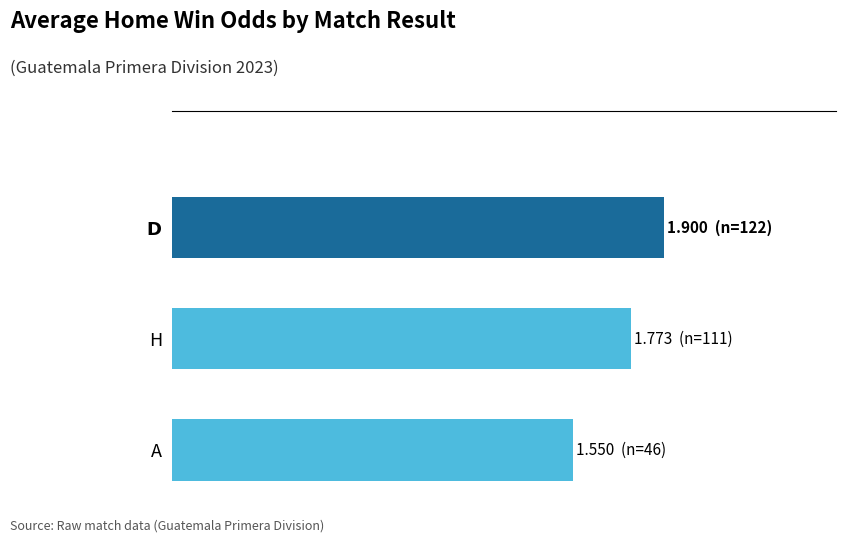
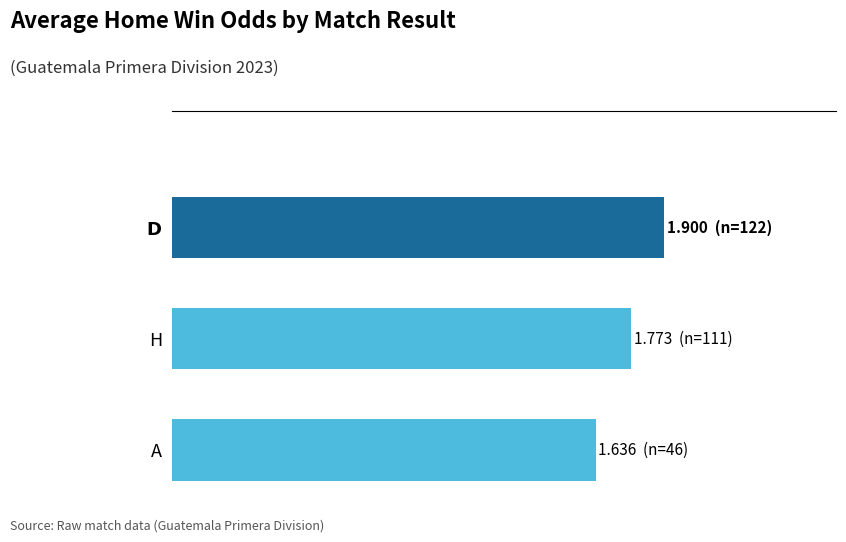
  {
-   "A": 1.550
+   "A": 1.636
  }
